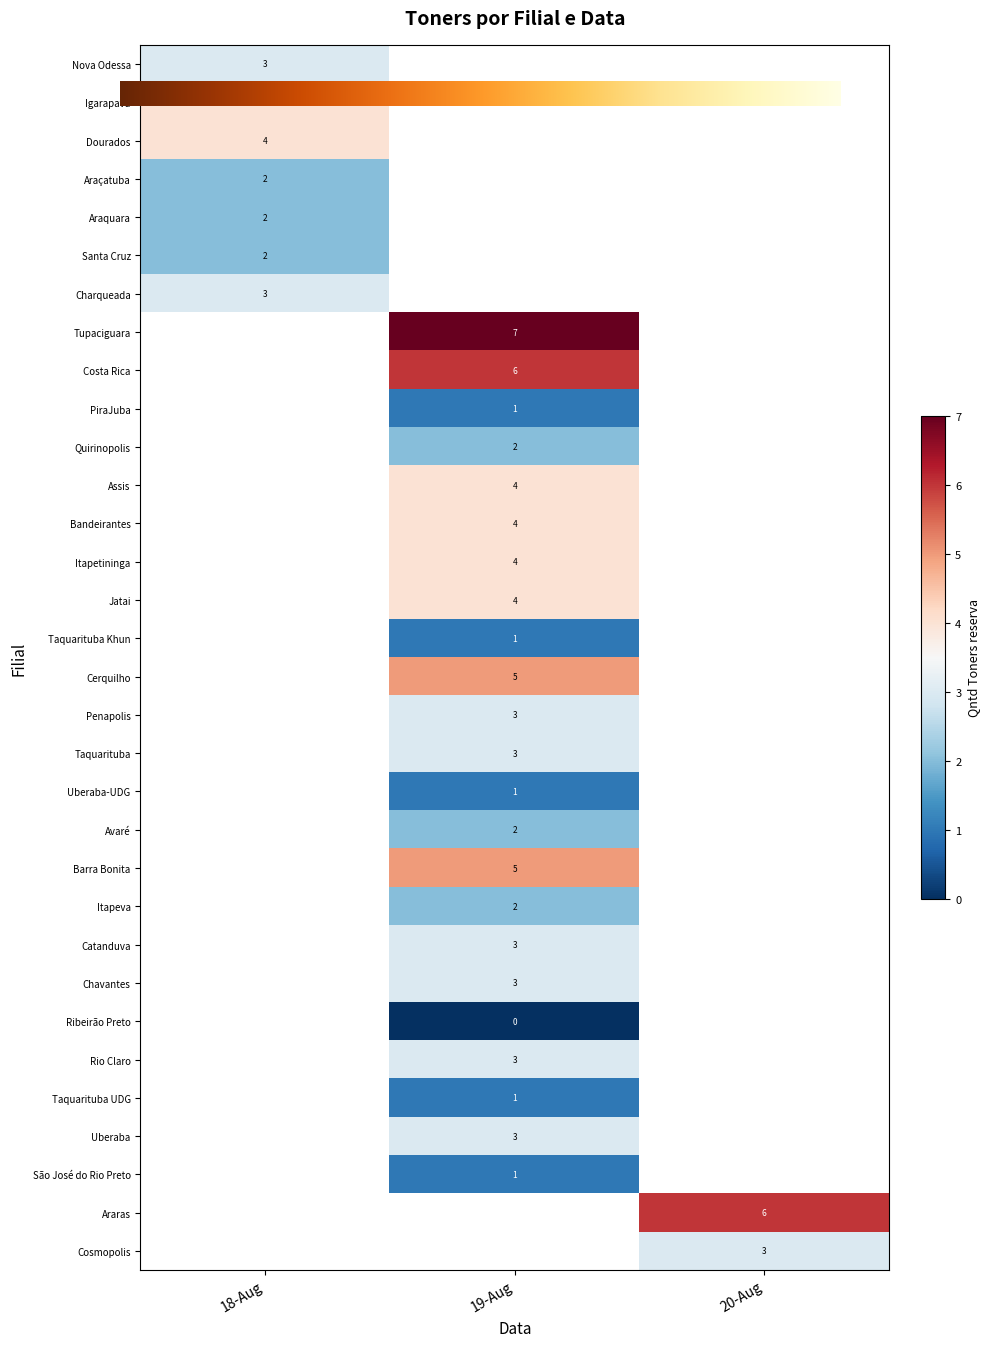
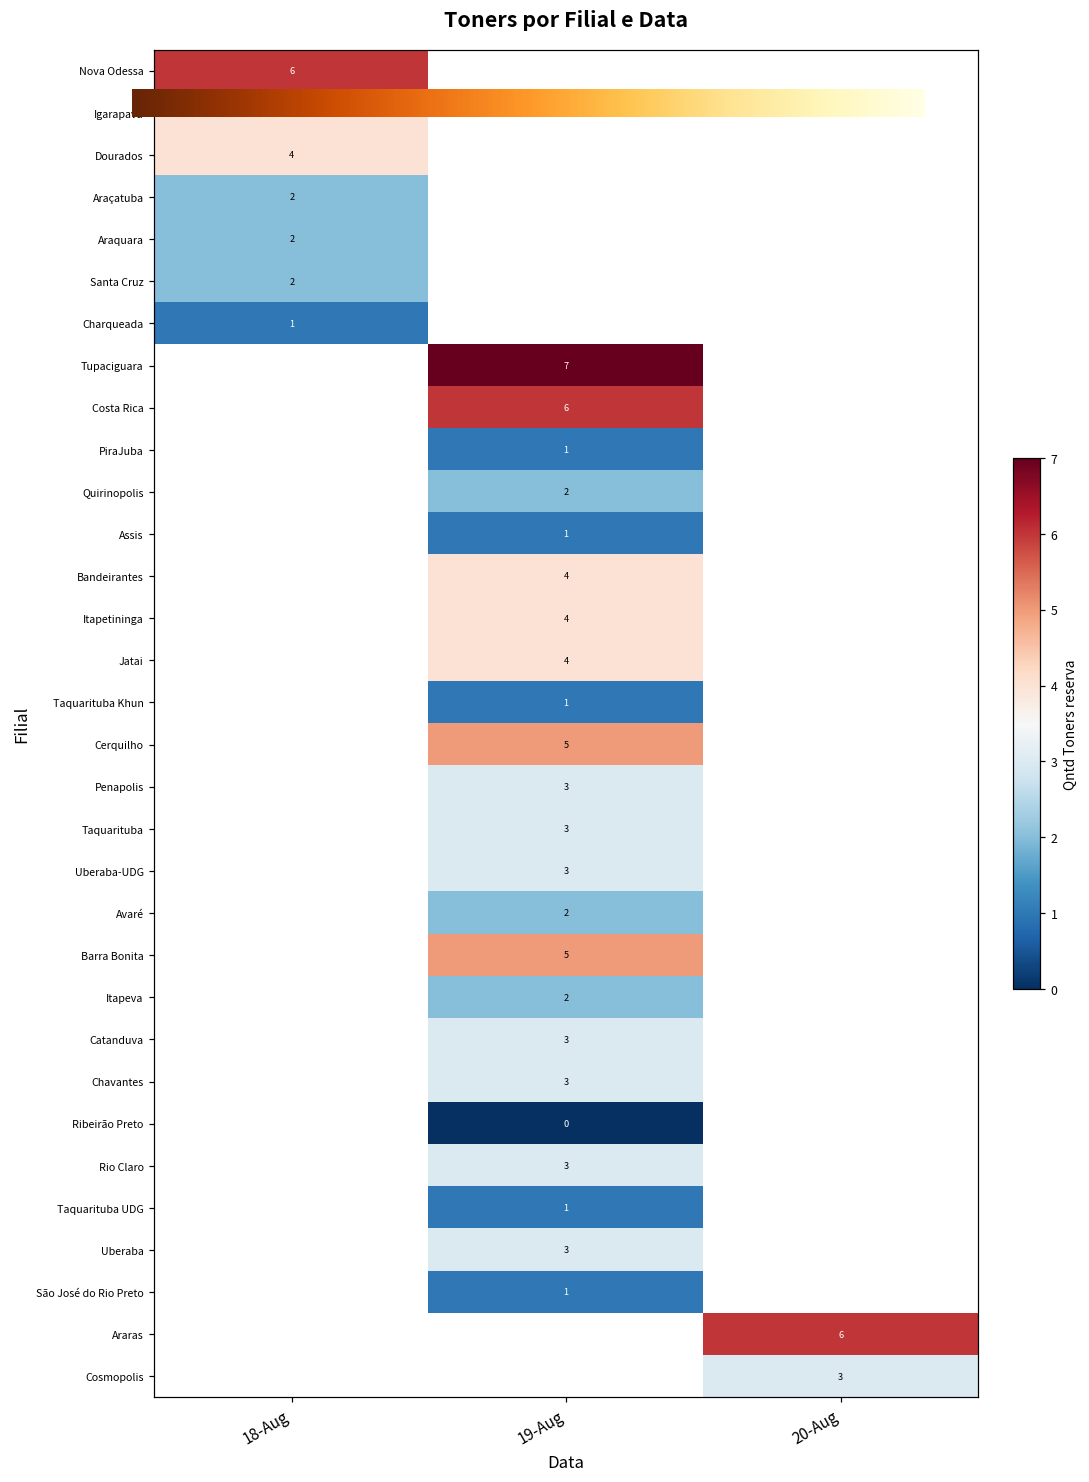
  {
    "Nova Odessa": {
-     "18-Aug": 3
+     "18-Aug": 6
    },
    "Igarapava": {
      "18-Aug": 4
    },
    "Dourados": {
      "18-Aug": 4
    },
    "Araçatuba": {
      "18-Aug": 2
    },
    "Araquara": {
      "18-Aug": 2
    },
    "Santa Cruz": {
      "18-Aug": 2
    },
    "Charqueada": {
-     "18-Aug": 3
+     "18-Aug": 1
    },
    "Tupaciguara": {
      "19-Aug": 7
    },
    "Costa Rica": {
      "19-Aug": 6
    },
    "PiraJuba": {
      "19-Aug": 1
    },
    "Quirinopolis": {
      "19-Aug": 2
    },
    "Assis": {
-     "19-Aug": 4
+     "19-Aug": 1
    },
    "Bandeirantes": {
      "19-Aug": 4
    },
    "Itapetininga": {
      "19-Aug": 4
    },
    "Jatai": {
      "19-Aug": 4
    },
    "Taquarituba Khun": {
      "19-Aug": 1
    },
    "Cerquilho": {
      "19-Aug": 5
    },
    "Penapolis": {
      "19-Aug": 3
    },
    "Taquarituba": {
      "19-Aug": 3
    },
    "Uberaba-UDG": {
-     "19-Aug": 1
+     "19-Aug": 3
    },
    "Avaré": {
      "19-Aug": 2
    },
    "Barra Bonita": {
      "19-Aug": 5
    },
    "Itapeva": {
      "19-Aug": 2
    },
    "Catanduva": {
      "19-Aug": 3
    },
    "Chavantes": {
      "19-Aug": 3
    },
    "Ribeirão Preto": {
      "19-Aug": 0
    },
    "Rio Claro": {
      "19-Aug": 3
    },
    "Taquarituba UDG": {
      "19-Aug": 1
    },
    "Uberaba": {
      "19-Aug": 3
    },
    "São José do Rio Preto": {
      "19-Aug": 1
    },
    "Araras": {
      "20-Aug": 6
    },
    "Cosmopolis": {
      "20-Aug": 3
    }
  }
